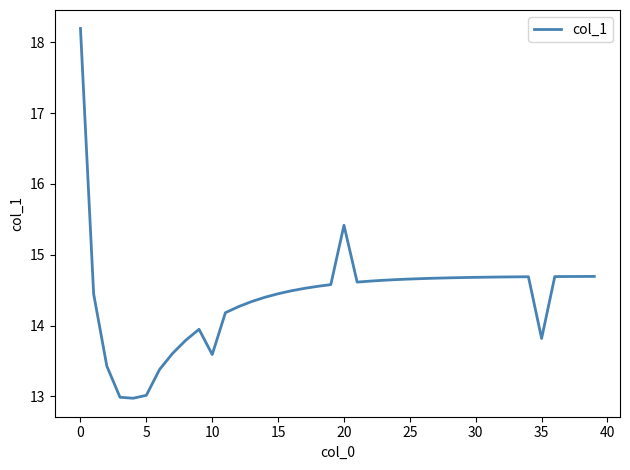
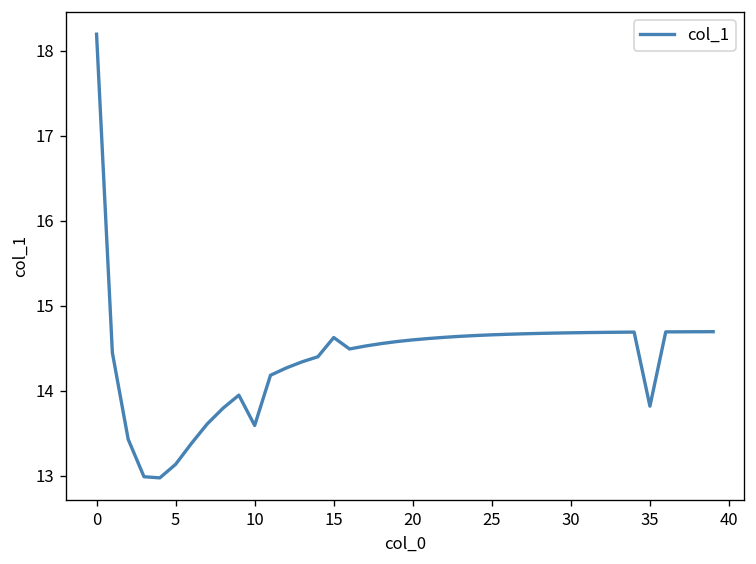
  {
    "0": 18.2,
-   "5": 13.0,
+   "5": 13.1,
    "10": 13.6,
-   "15": 14.4,
-   "20": 15.4,
+   "15": 14.6,
+   "20": 14.6,
    "25": 14.7,
    "30": 14.7,
    "35": 13.8
  }
